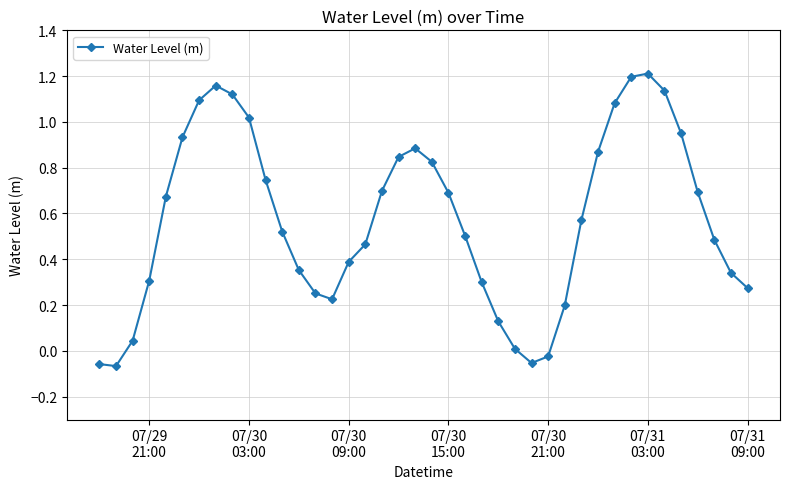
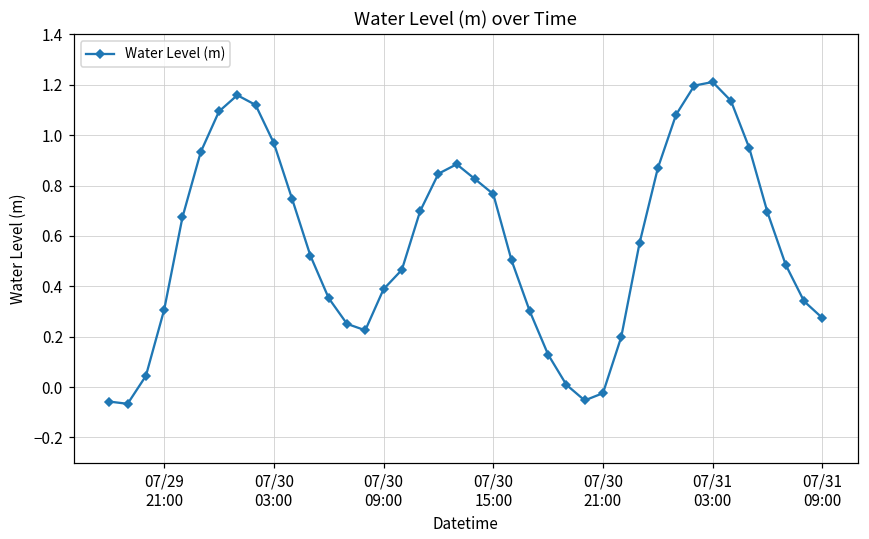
  {
    "07/29 21:00": 0.31,
-   "07/30 03:00": 1.02,
+   "07/30 03:00": 0.97,
    "07/30 09:00": 0.39,
-   "07/30 15:00": 0.69,
+   "07/30 15:00": 0.77,
    "07/30 21:00": -0.02,
    "07/31 03:00": 1.21,
    "07/31 09:00": 0.27
  }
